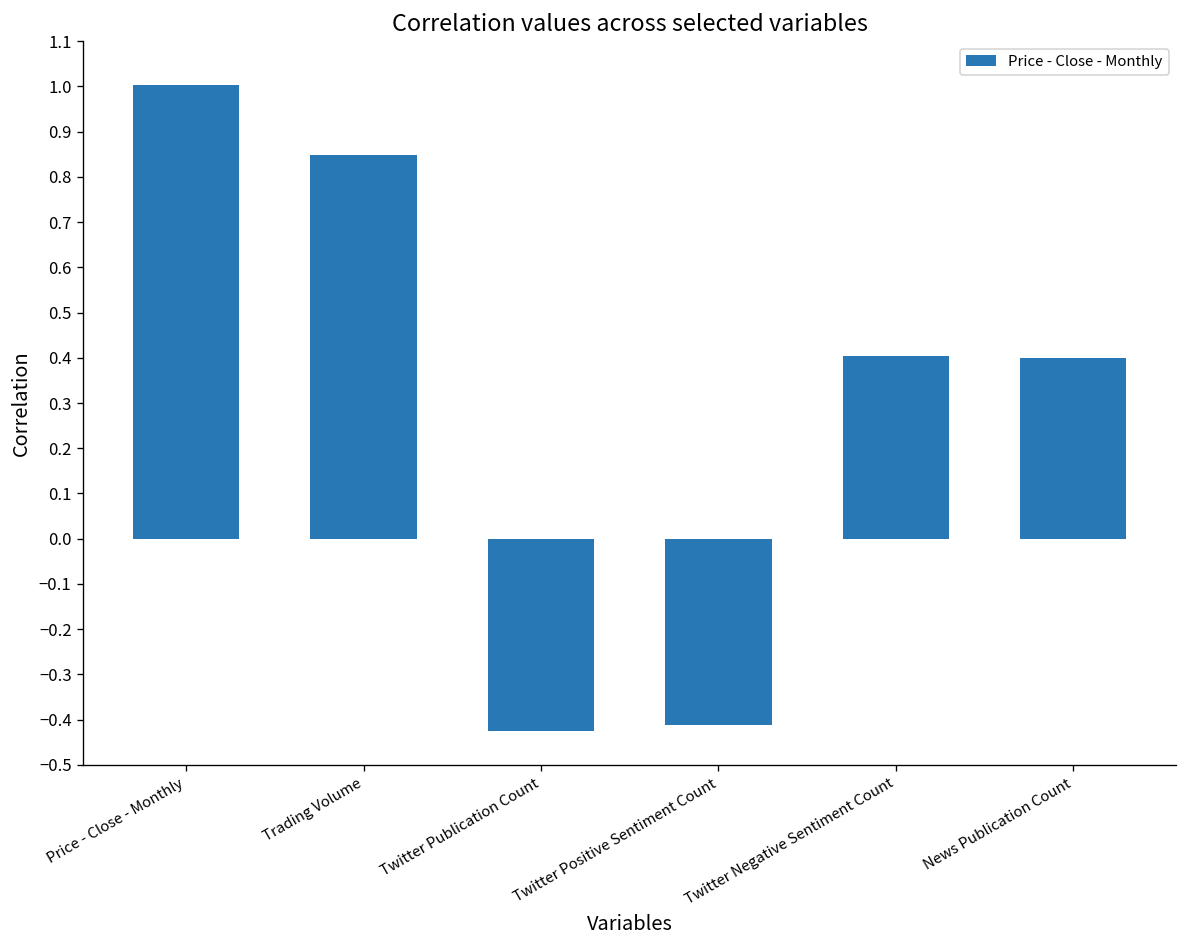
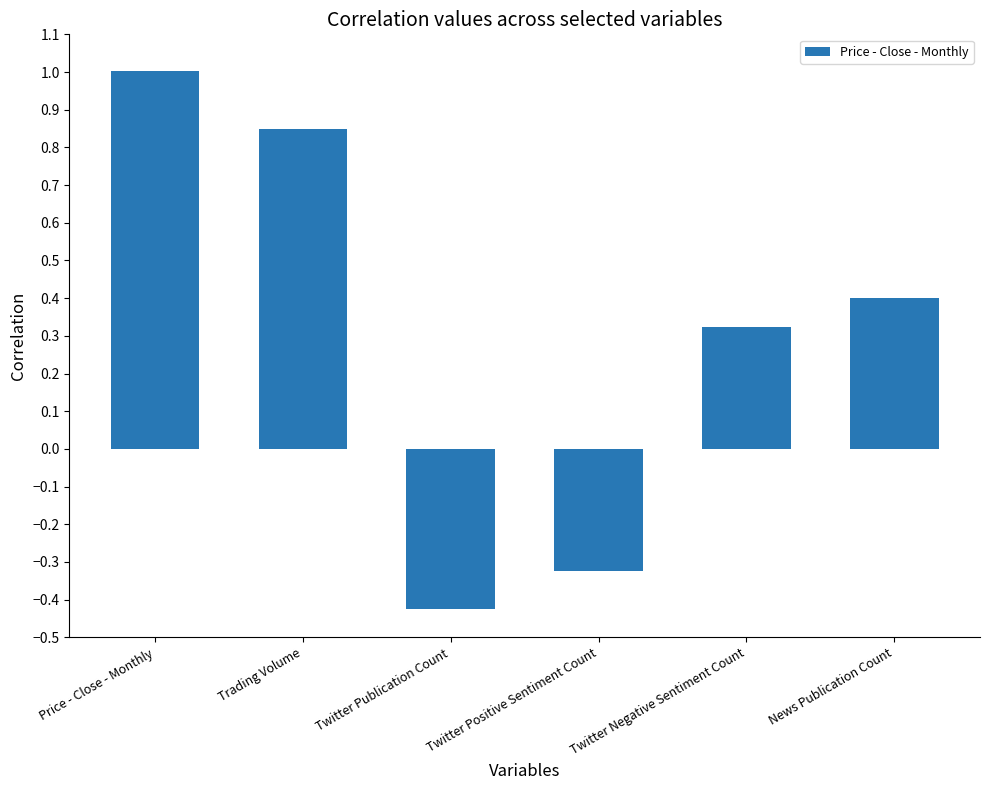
  {
    "Price - Close - Monthly": 1.00,
    "Trading Volume": 0.85,
    "Twitter Publication Count": -0.42,
-   "Twitter Positive Sentiment Count": -0.41,
-   "Twitter Negative Sentiment Count": 0.40,
+   "Twitter Positive Sentiment Count": -0.32,
+   "Twitter Negative Sentiment Count": 0.32,
    "News Publication Count": 0.40
  }
